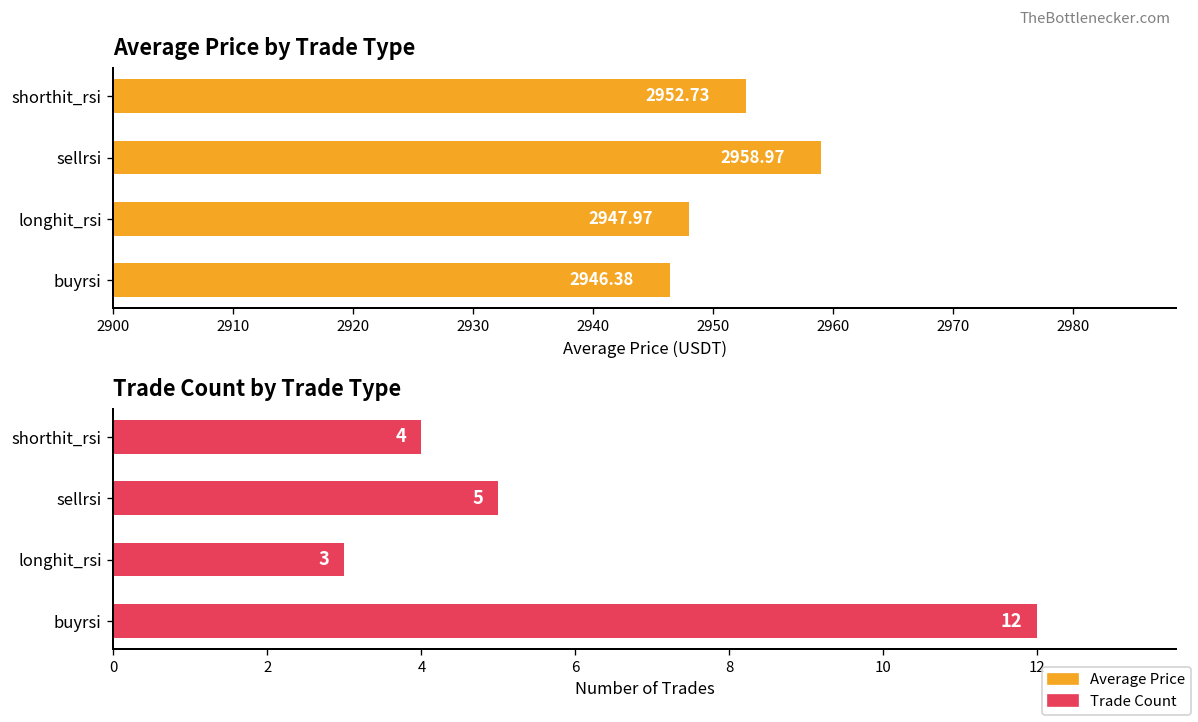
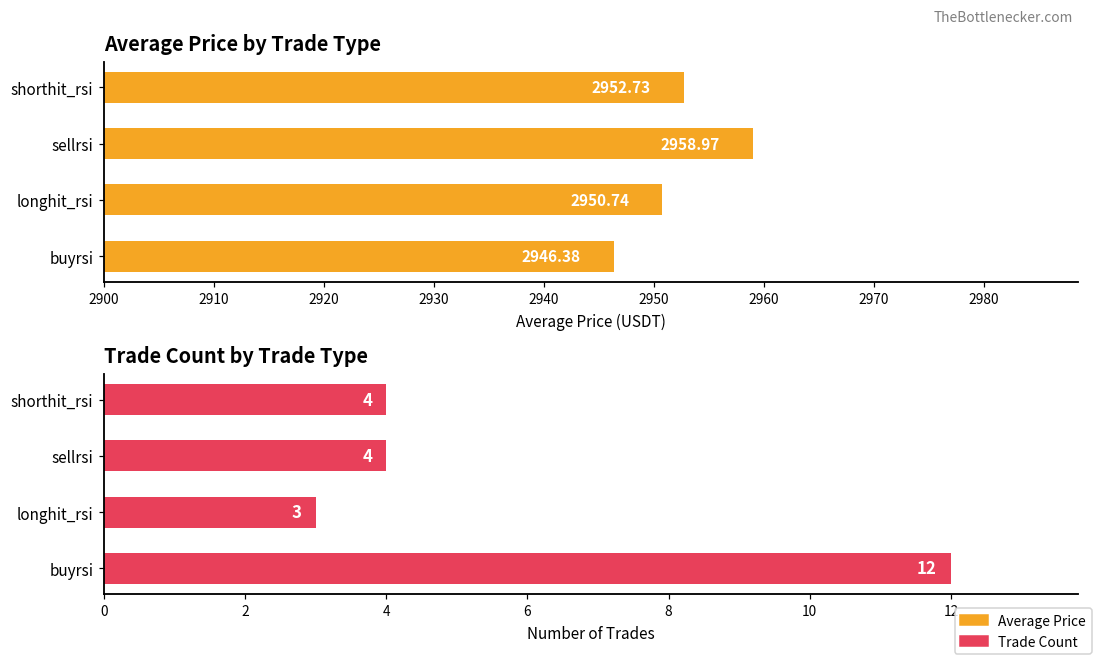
  {
    "Average Price by Trade Type": {
      "shorthit_rsi": 2952.73,
      "sellrsi": 2958.97,
-     "longhit_rsi": 2947.97,
+     "longhit_rsi": 2950.74,
      "buyrsi": 2946.38
    },
    "Trade Count by Trade Type": {
      "shorthit_rsi": 4,
-     "sellrsi": 5,
+     "sellrsi": 4,
      "longhit_rsi": 3,
      "buyrsi": 12
    }
  }
